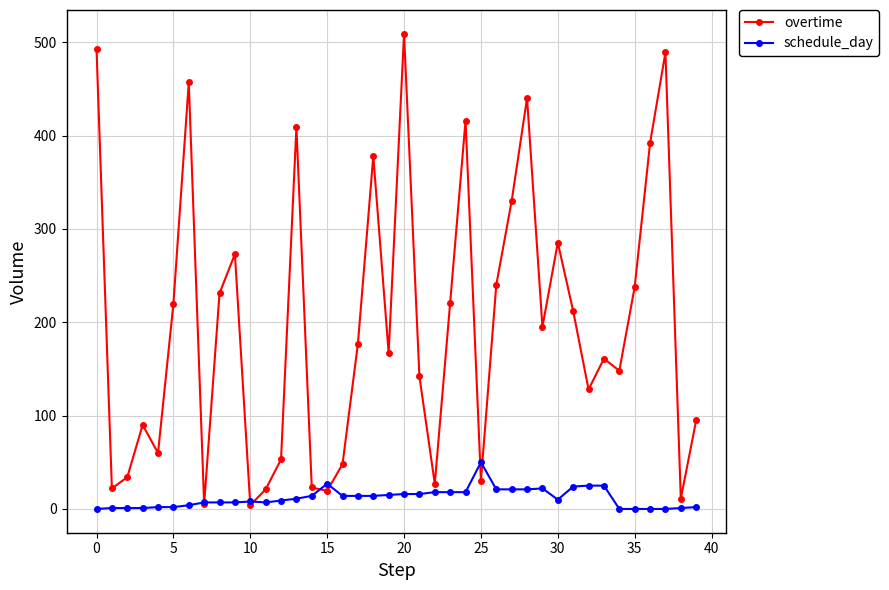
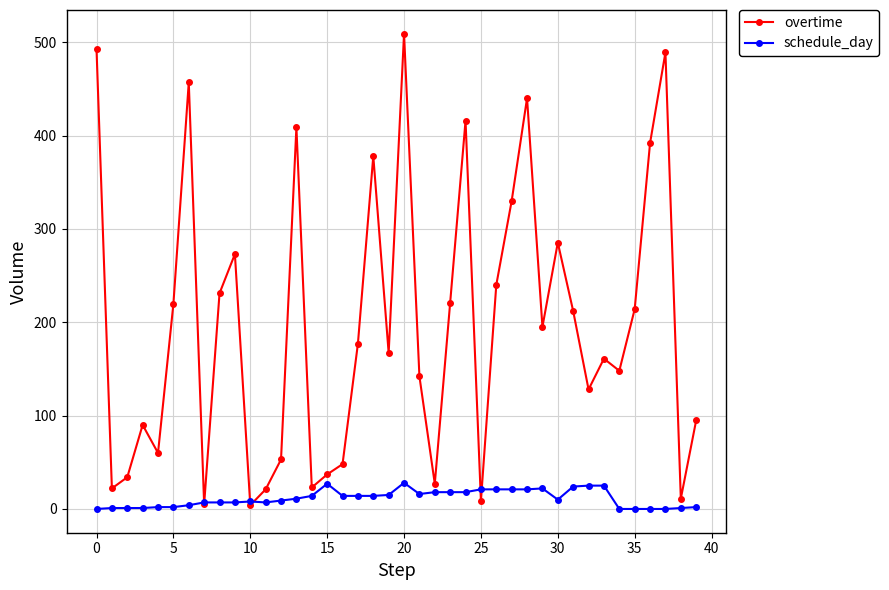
  {
    "overtime": {
      "0": 490,
      "5": 220,
      "10": 0,
-     "15": 20,
+     "15": 40,
      "20": 510,
-     "25": 30,
+     "25": 10,
      "30": 290,
-     "35": 240
+     "35": 210
    },
    "schedule_day": {
      "0": 0,
      "5": 0,
      "10": 10,
      "15": 30,
-     "20": 20,
-     "25": 50,
+     "20": 30,
+     "25": 20,
      "30": 10,
      "35": 0
    }
  }
